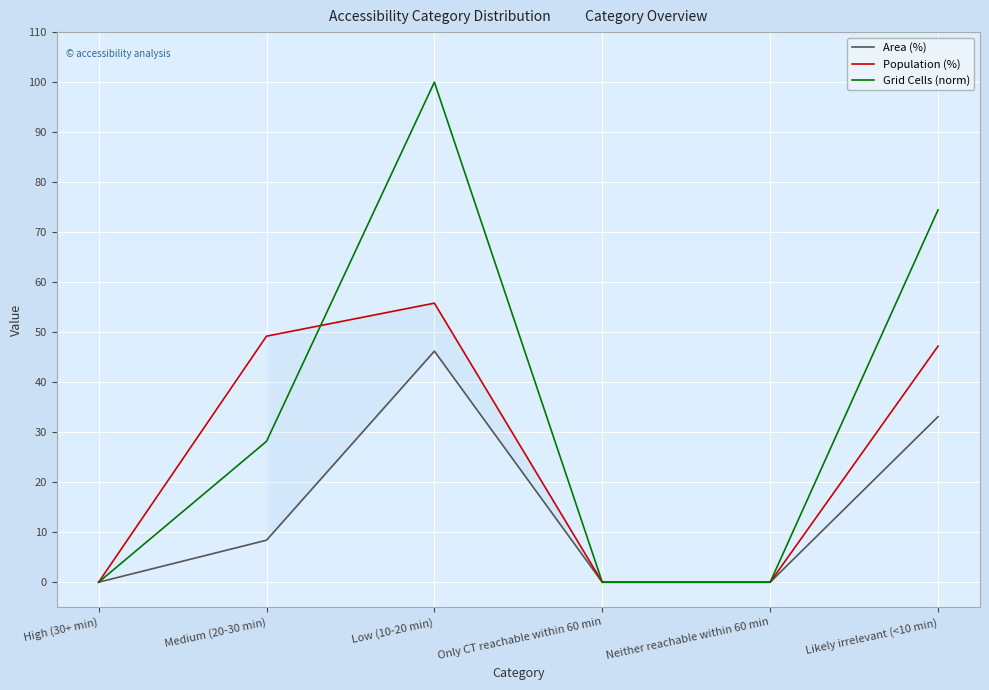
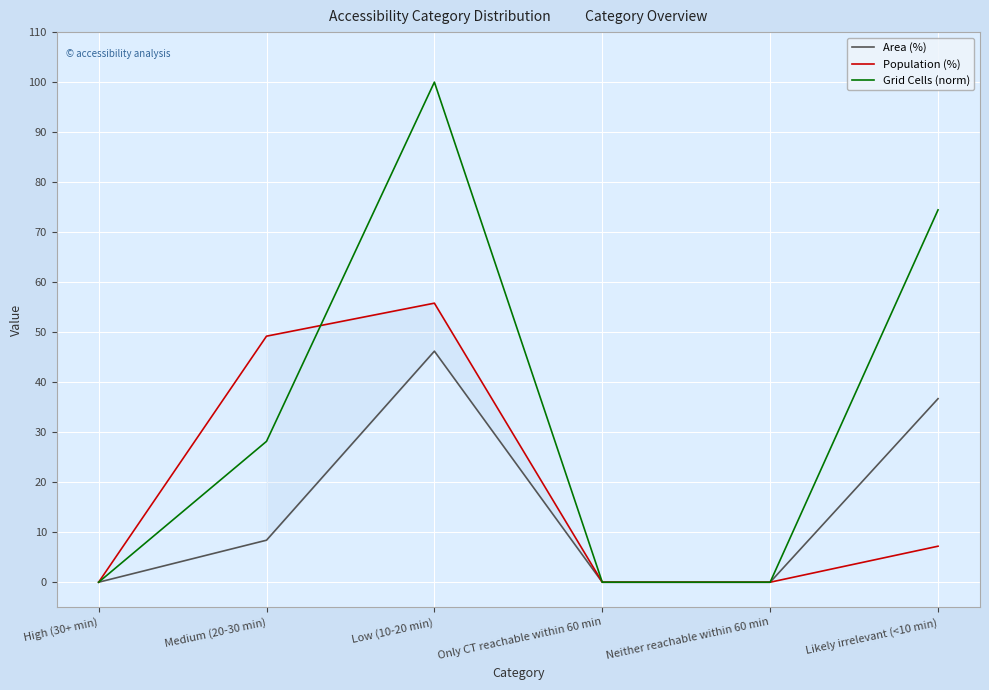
  {
    "Area (%)": {
      "Medium (20-30 min)": 8,
      "Low (10-20 min)": 46,
-     "Likely irrelevant (<10 min)": 33
+     "Likely irrelevant (<10 min)": 37
    },
    "Population (%)": {
-     "Likely irrelevant (<10 min)": 47
+     "Likely irrelevant (<10 min)": 7
    },
    "Grid Cells (norm)": {
      "Medium (20-30 min)": 28,
      "Low (10-20 min)": 100,
      "Likely irrelevant (<10 min)": 74
    }
  }
